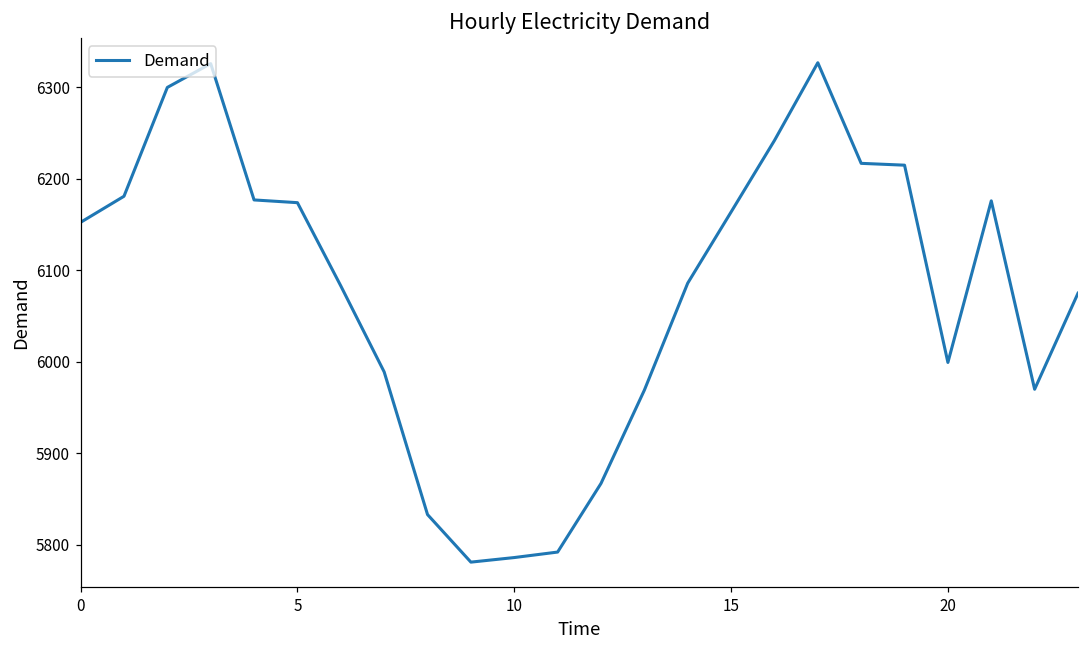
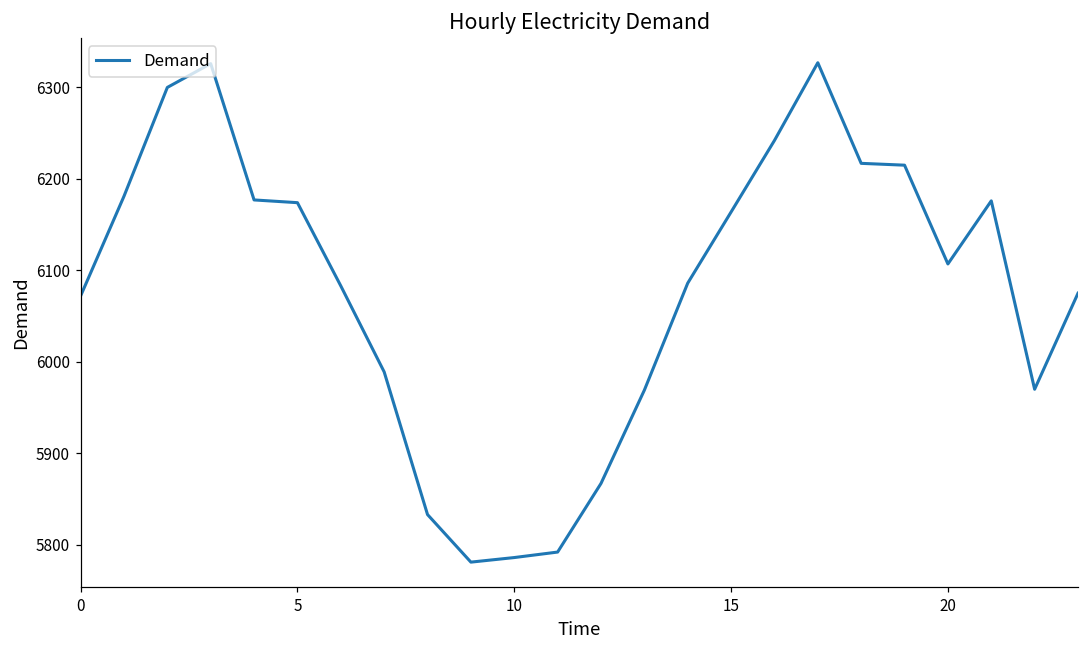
  {
-   "0": 6150,
+   "0": 6070,
    "5": 6170,
    "10": 5790,
    "15": 6160,
-   "20": 6000
+   "20": 6110
  }
